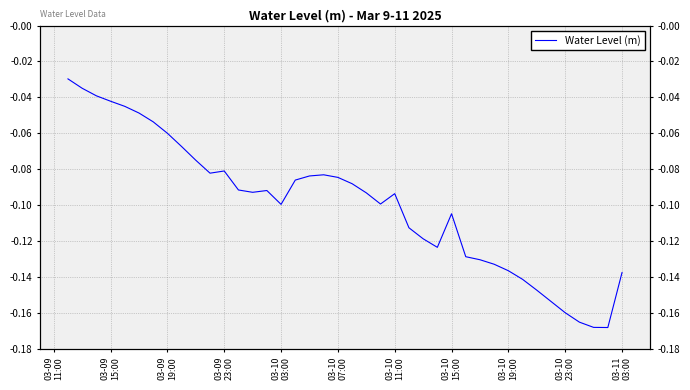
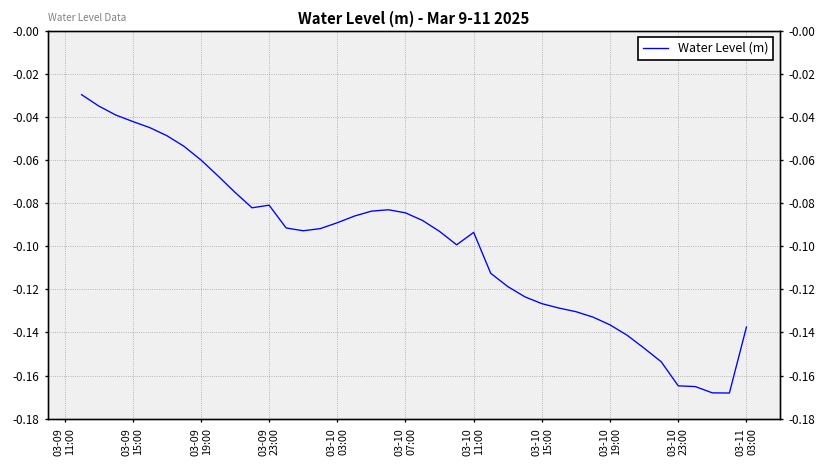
  {
    "03-09 15:00": -0.042,
    "03-09 19:00": -0.060,
    "03-09 23:00": -0.081,
-   "03-10 03:00": -0.100,
+   "03-10 03:00": -0.089,
    "03-10 07:00": -0.085,
    "03-10 11:00": -0.094,
-   "03-10 15:00": -0.105,
+   "03-10 15:00": -0.127,
    "03-10 19:00": -0.137,
-   "03-10 23:00": -0.160,
+   "03-10 23:00": -0.165,
    "03-11 03:00": -0.138
  }
